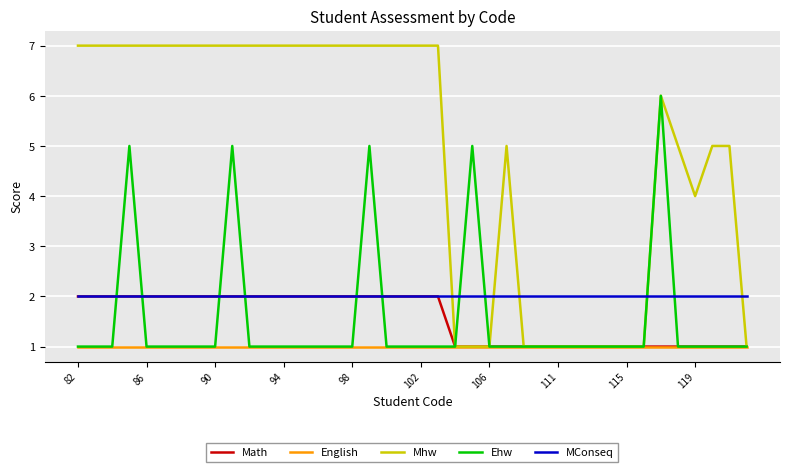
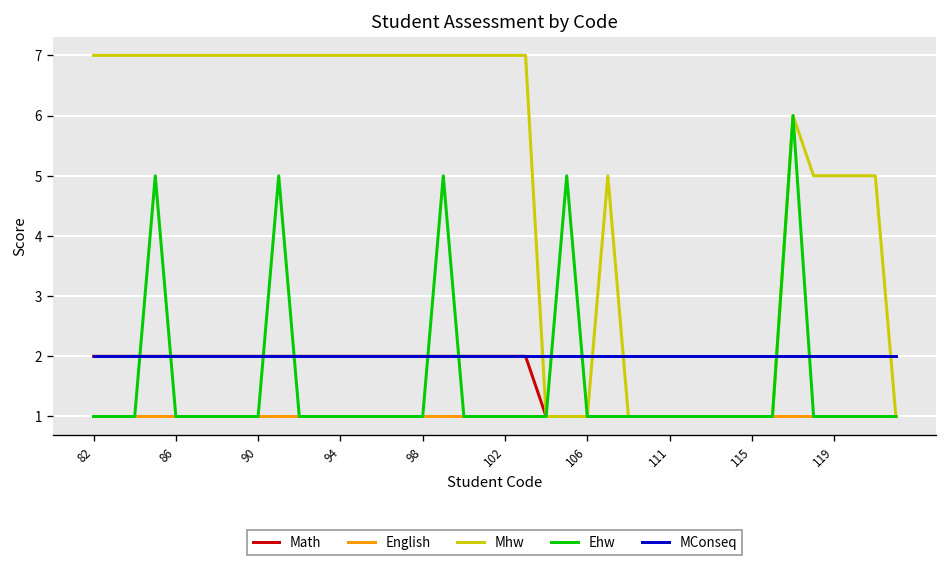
  {
    "Mhw": {
      "82": 7,
      "86": 7,
      "90": 7,
      "94": 7,
      "98": 7,
      "102": 7,
-     "119": 4
+     "119": 5
    },
    "MConseq": {
      "106": 2,
      "111": 2,
      "115": 2,
      "119": 2
    }
  }
